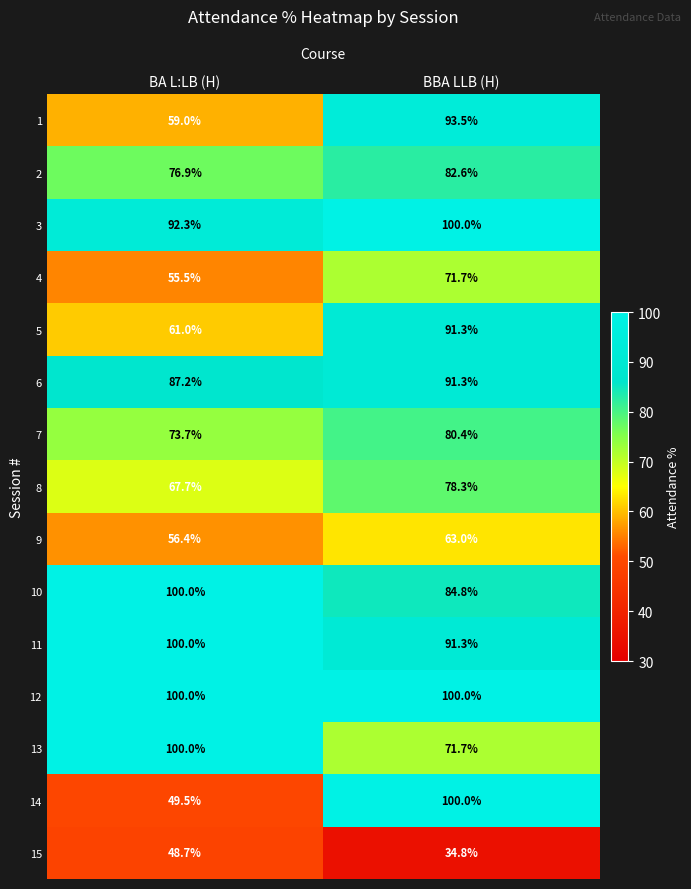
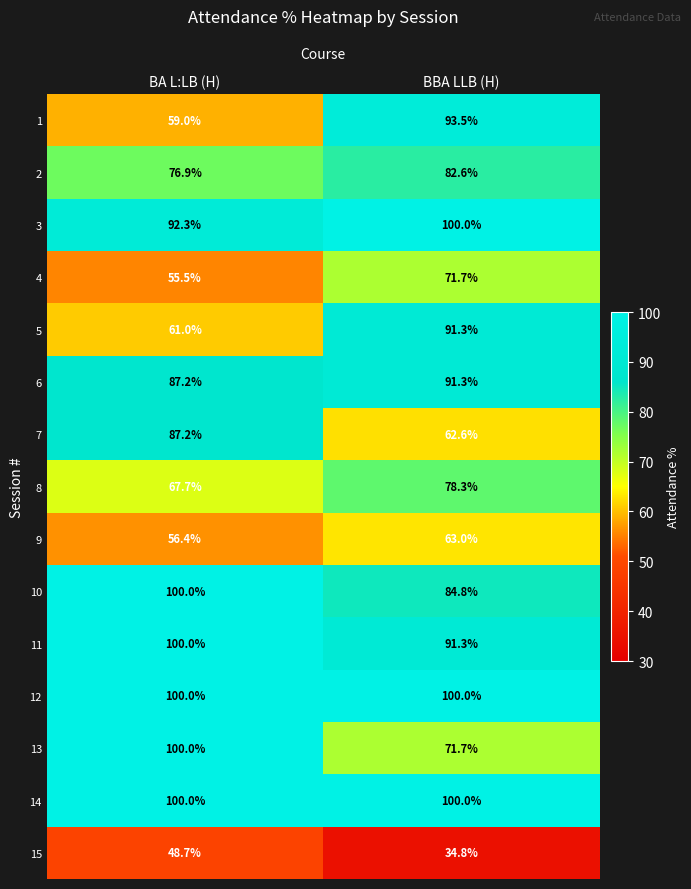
  {
    "1": {
      "BA L:LB (H)": "59.0%",
      "BBA LLB (H)": "93.5%"
    },
    "2": {
      "BA L:LB (H)": "76.9%",
      "BBA LLB (H)": "82.6%"
    },
    "3": {
      "BA L:LB (H)": "92.3%",
      "BBA LLB (H)": "100.0%"
    },
    "4": {
      "BA L:LB (H)": "55.5%",
      "BBA LLB (H)": "71.7%"
    },
    "5": {
      "BA L:LB (H)": "61.0%",
      "BBA LLB (H)": "91.3%"
    },
    "6": {
      "BA L:LB (H)": "87.2%",
      "BBA LLB (H)": "91.3%"
    },
    "7": {
-     "BA L:LB (H)": "73.7%",
-     "BBA LLB (H)": "80.4%"
+     "BA L:LB (H)": "87.2%",
+     "BBA LLB (H)": "62.6%"
    },
    "8": {
      "BA L:LB (H)": "67.7%",
      "BBA LLB (H)": "78.3%"
    },
    "9": {
      "BA L:LB (H)": "56.4%",
      "BBA LLB (H)": "63.0%"
    },
    "10": {
      "BA L:LB (H)": "100.0%",
      "BBA LLB (H)": "84.8%"
    },
    "11": {
      "BA L:LB (H)": "100.0%",
      "BBA LLB (H)": "91.3%"
    },
    "12": {
      "BA L:LB (H)": "100.0%",
      "BBA LLB (H)": "100.0%"
    },
    "13": {
      "BA L:LB (H)": "100.0%",
      "BBA LLB (H)": "71.7%"
    },
    "14": {
-     "BA L:LB (H)": "49.5%",
+     "BA L:LB (H)": "100.0%",
      "BBA LLB (H)": "100.0%"
    },
    "15": {
      "BA L:LB (H)": "48.7%",
      "BBA LLB (H)": "34.8%"
    }
  }
